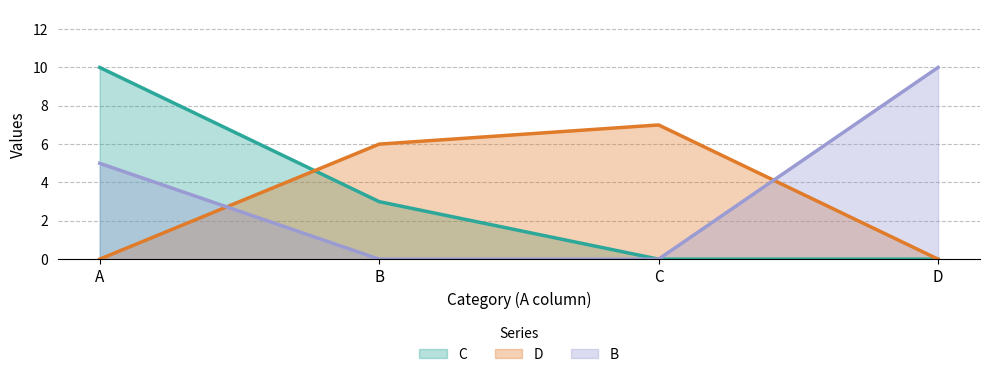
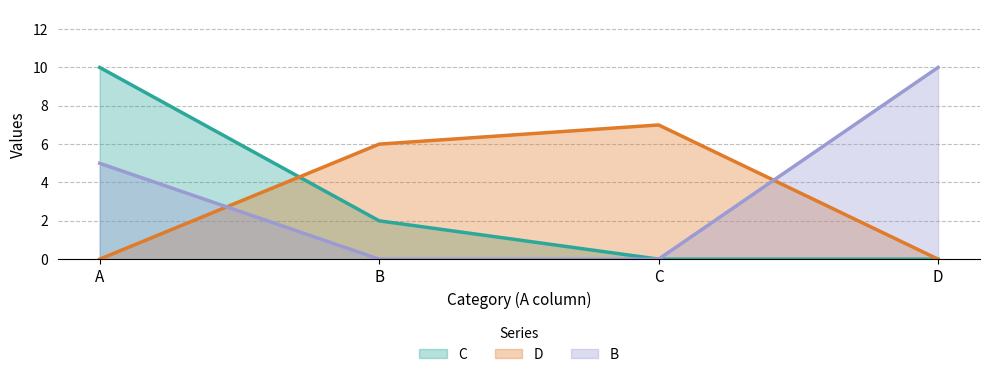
  {
    "C": {
      "A": 10,
-     "B": 3
+     "B": 2
    },
    "D": {
      "A": 0,
      "B": 6,
      "C": 7
    },
    "B": {
      "A": 5,
      "B": 0,
      "D": 10
    }
  }
